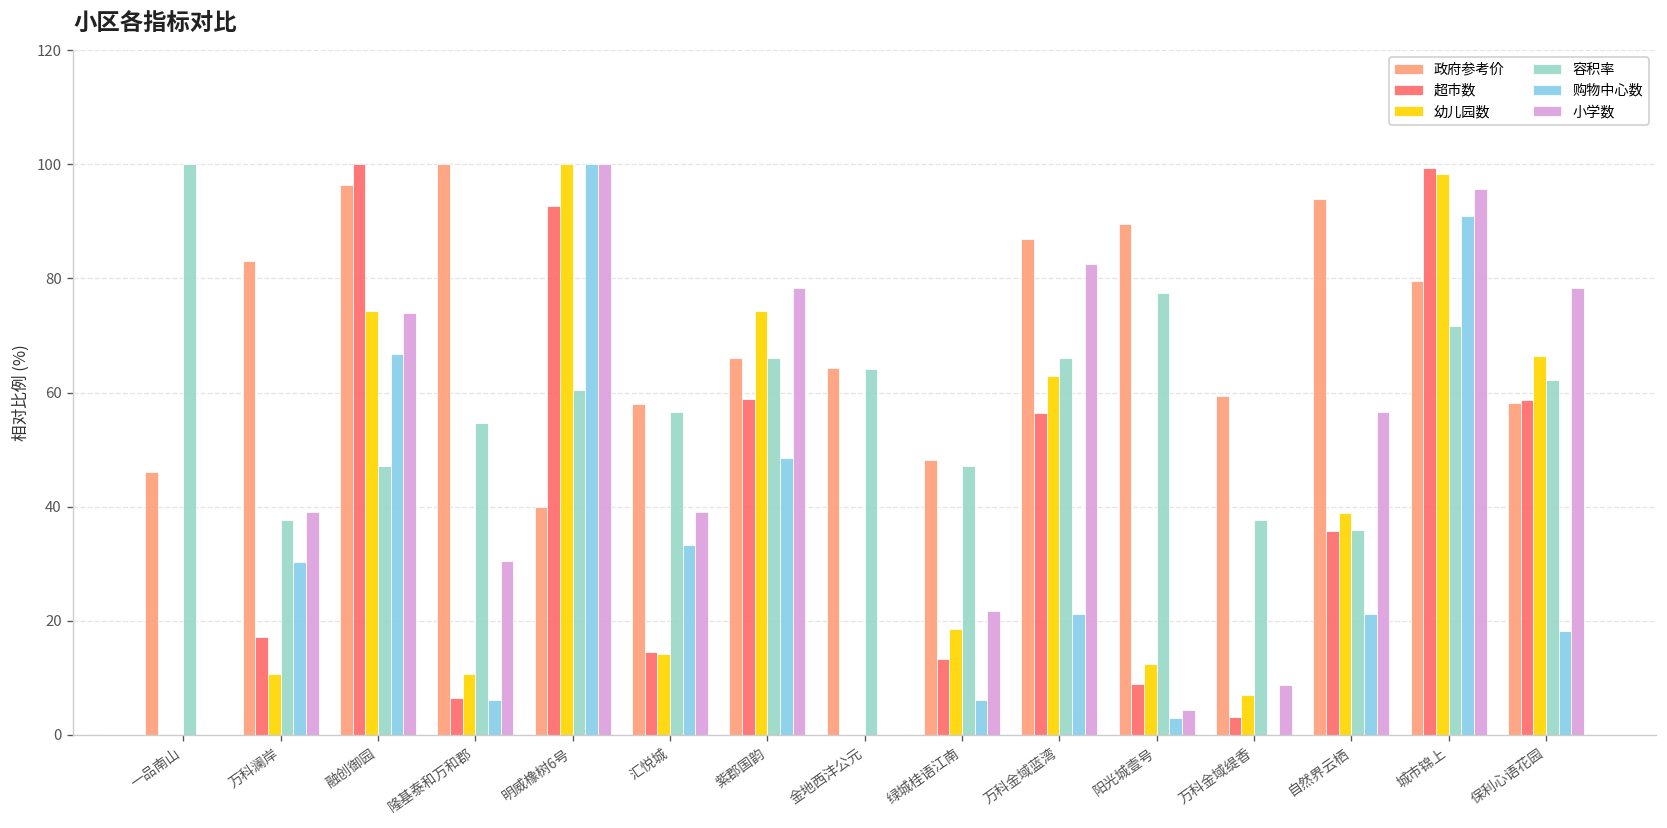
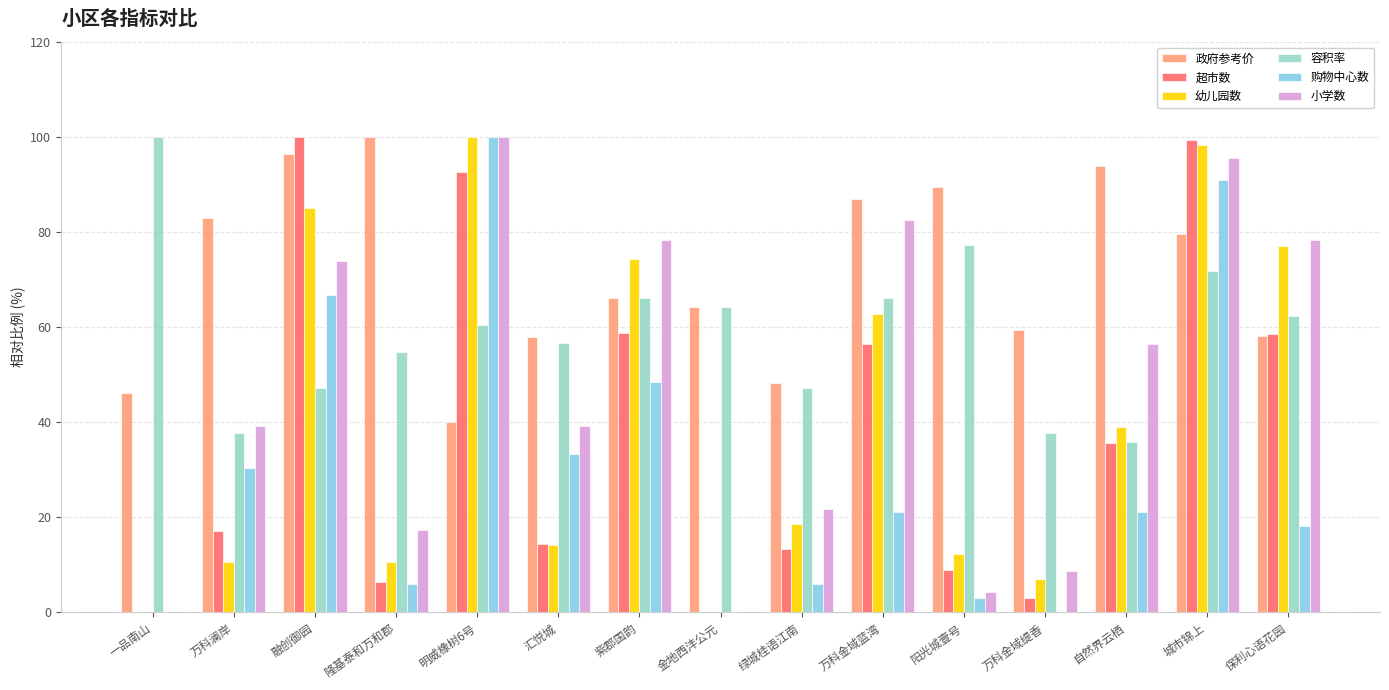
  {
    "幼儿园数": {
      "一品南山": 0,
      "万科澜岸": 11,
-     "融创御园": 74,
+     "融创御园": 85,
      "隆基泰和万和郡": 11,
      "明威橡树6号": 100,
      "汇悦城": 14,
      "紫郡国韵": 74,
      "金地西沣公元": 0,
      "绿城桂语江南": 19,
      "万科金域蓝湾": 63,
      "阳光城壹号": 12,
      "万科金域缇香": 7,
      "自然界云栖": 39,
      "城市锦上": 98,
-     "保利心语花园": 66
+     "保利心语花园": 77
    },
    "小学数": {
      "一品南山": 0,
      "万科澜岸": 39,
      "融创御园": 74,
-     "隆基泰和万和郡": 30,
+     "隆基泰和万和郡": 17,
      "明威橡树6号": 100,
      "汇悦城": 39,
      "紫郡国韵": 78,
      "金地西沣公元": 0,
      "绿城桂语江南": 22,
      "万科金域蓝湾": 83,
      "阳光城壹号": 4,
      "万科金域缇香": 9,
      "自然界云栖": 57,
      "城市锦上": 96,
      "保利心语花园": 78
    }
  }
